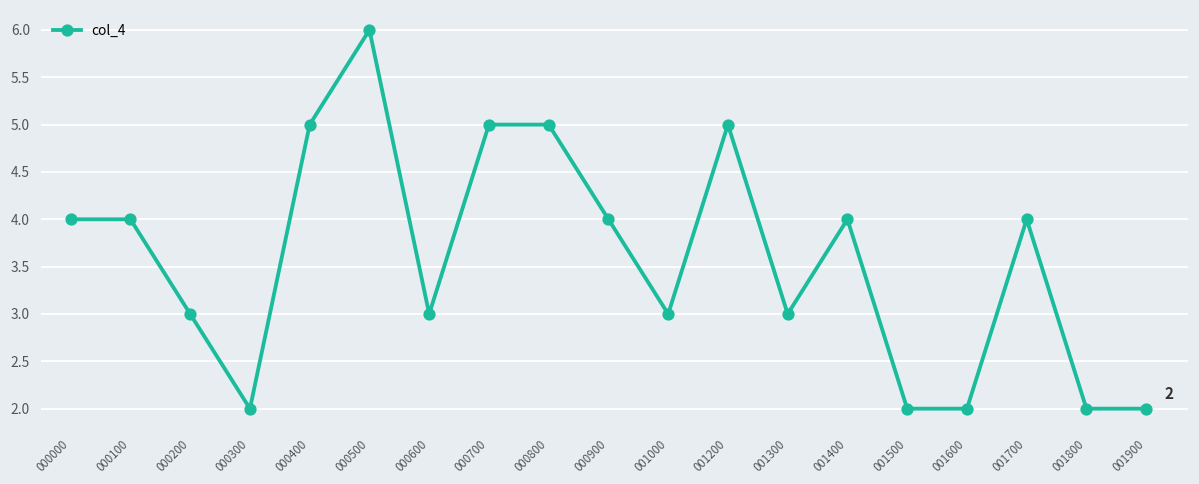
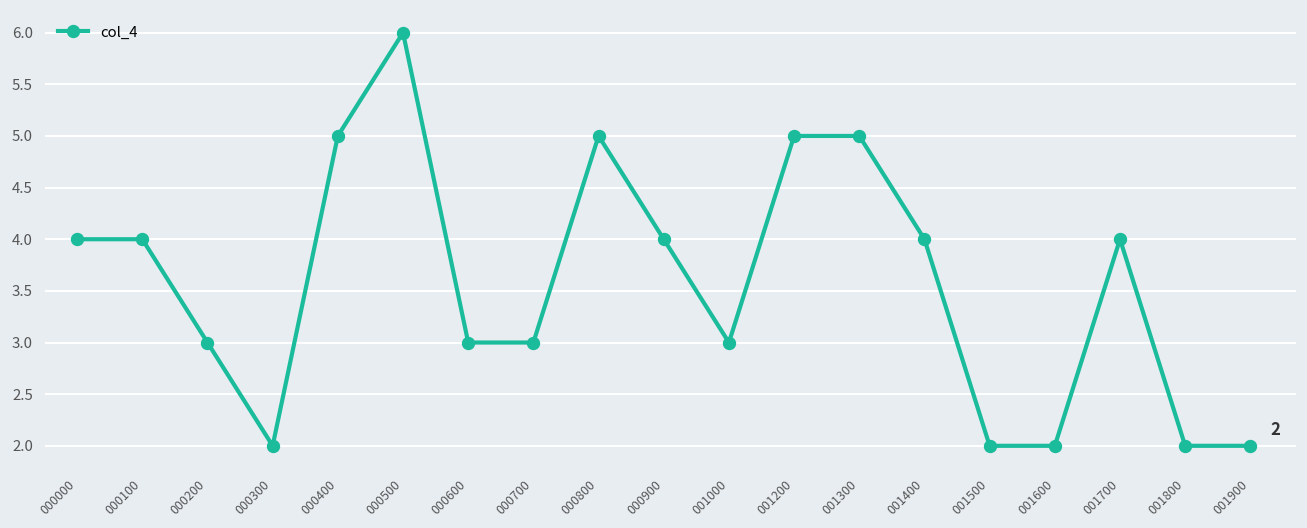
  {
    "000000": 4.0,
    "000100": 4.0,
    "000200": 3.0,
    "000300": 2.0,
    "000400": 5.0,
    "000500": 6.0,
    "000600": 3.0,
-   "000700": 5.0,
+   "000700": 3.0,
    "000800": 5.0,
    "000900": 4.0,
    "001000": 3.0,
    "001200": 5.0,
-   "001300": 3.0,
+   "001300": 5.0,
    "001400": 4.0,
    "001500": 2.0,
    "001600": 2.0,
    "001700": 4.0,
    "001800": 2.0
  }
